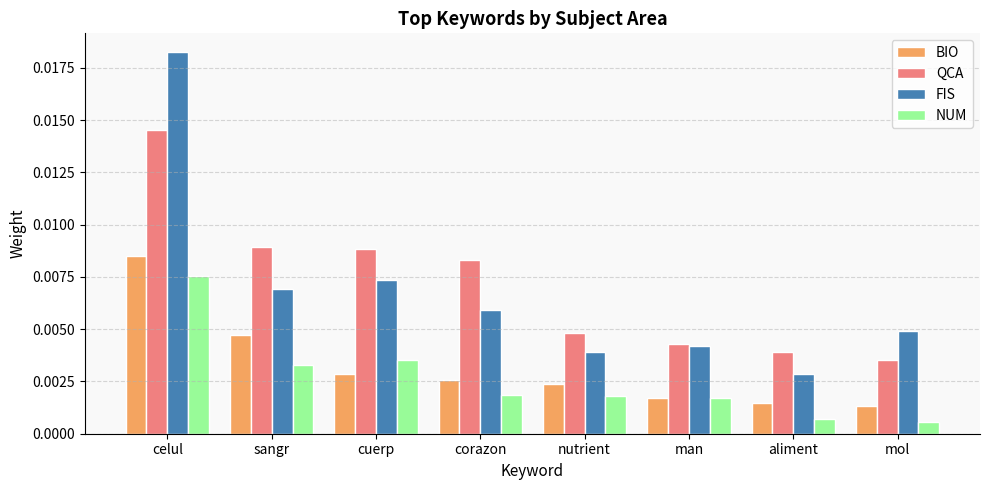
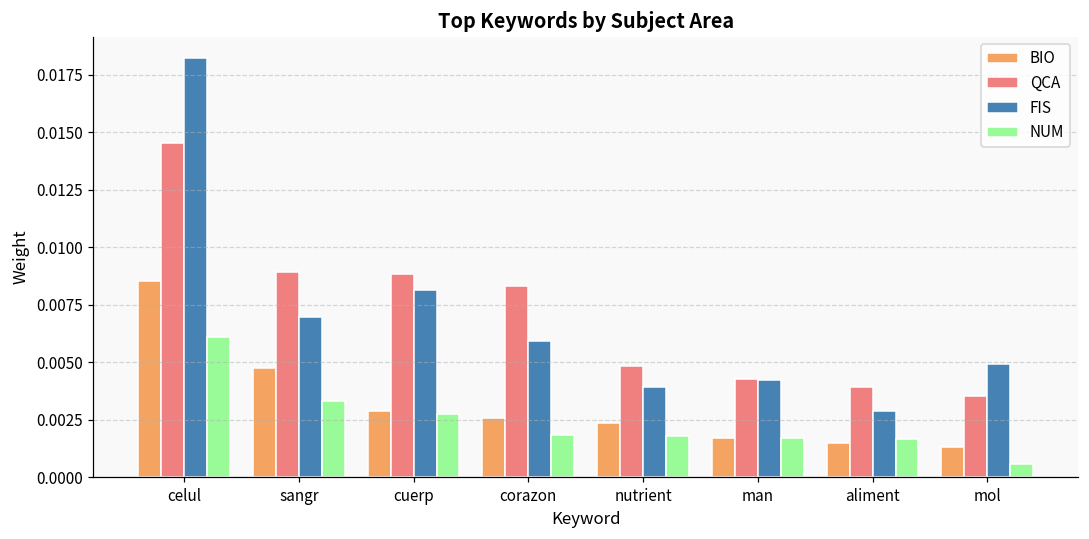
  {
    "FIS": {
      "celul": 0.0182,
      "sangr": 0.0069,
-     "cuerp": 0.0074,
+     "cuerp": 0.0081,
      "corazon": 0.0059,
      "nutrient": 0.0039,
      "man": 0.0042,
      "aliment": 0.0029,
      "mol": 0.0049
    },
    "NUM": {
-     "celul": 0.0075,
+     "celul": 0.0061,
      "sangr": 0.0033,
-     "cuerp": 0.0035,
+     "cuerp": 0.0027,
      "corazon": 0.0018,
      "nutrient": 0.0018,
      "man": 0.0017,
-     "aliment": 0.0007,
+     "aliment": 0.0016,
      "mol": 0.0006
    }
  }
